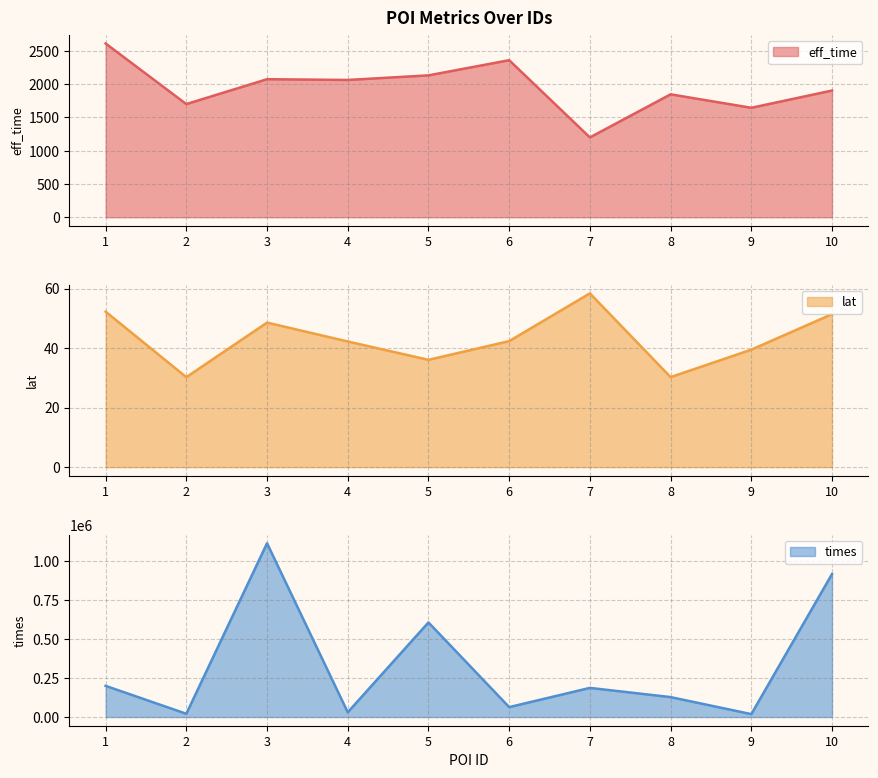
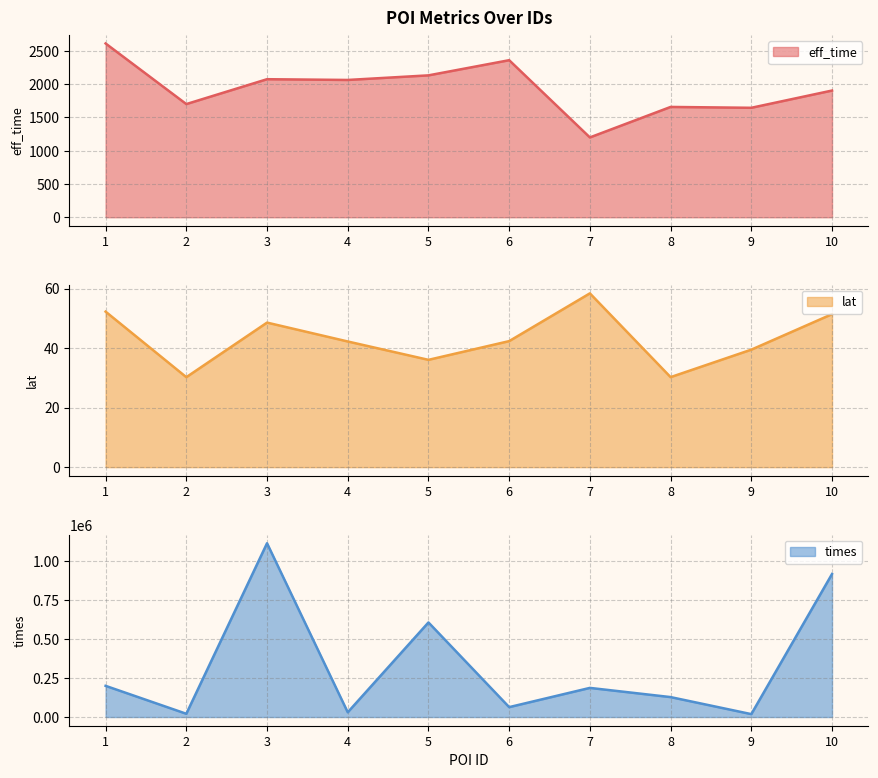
  {
    "POI Metrics Over IDs": {
      "1": 2600,
      "2": 1700,
      "3": 2100,
      "4": 2100,
      "5": 2100,
      "6": 2400,
      "7": 1200,
-     "8": 1800,
+     "8": 1700,
      "9": 1600,
      "10": 1900
    }
  }
